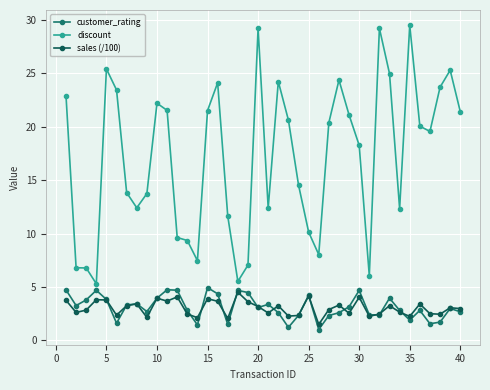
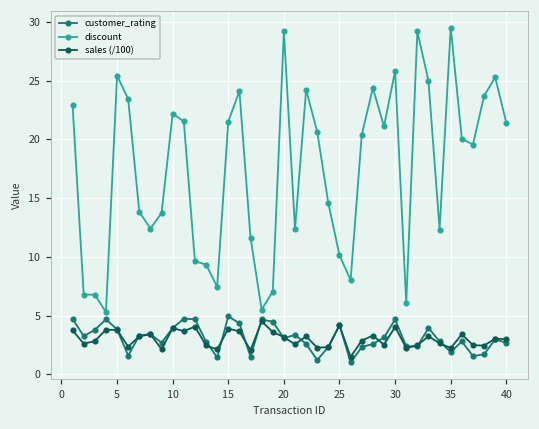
  {
    "discount": {
      "5": 25.4,
      "10": 22.2,
      "15": 21.5,
      "20": 29.2,
      "25": 10.1,
-     "30": 18.3,
+     "30": 25.8,
      "35": 29.5,
      "40": 21.4
    }
  }
